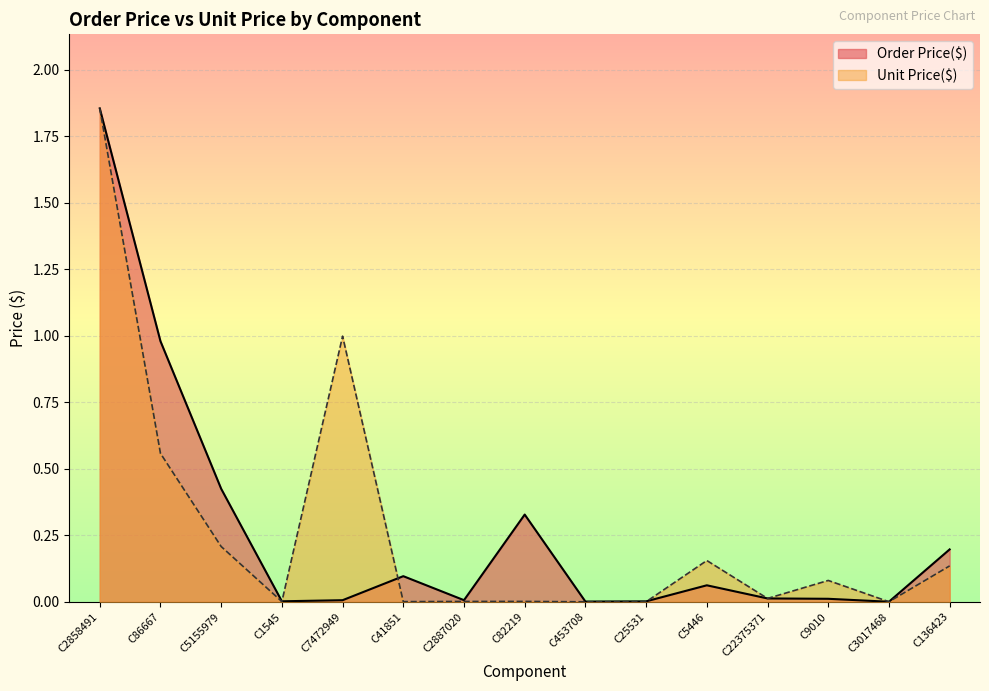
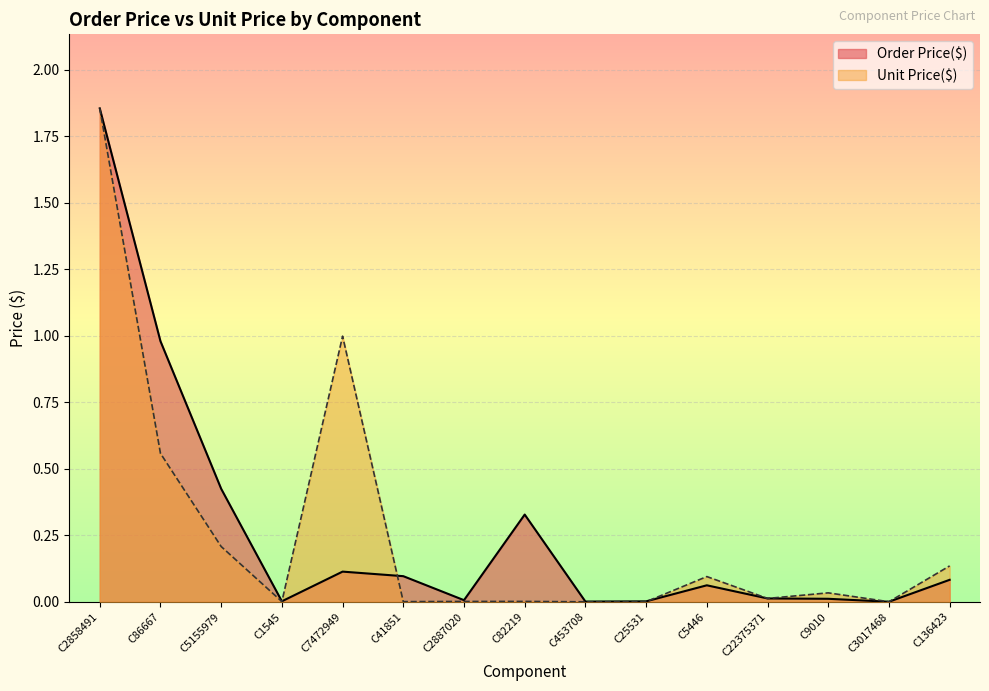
  {
    "Order Price($)": {
      "C86667": 0.98,
      "C5155979": 0.43,
-     "C7472949": 0.01,
+     "C7472949": 0.11,
      "C41851": 0.10,
      "C82219": 0.33,
      "C5446": 0.06,
      "C9010": 0.01,
-     "C136423": 0.20
+     "C136423": 0.08
    },
    "Unit Price($)": {
      "C86667": 0.56,
      "C5155979": 0.21,
      "C7472949": 1.00,
      "C41851": 0.00,
      "C82219": 0.00,
-     "C5446": 0.16,
-     "C9010": 0.08,
+     "C5446": 0.10,
+     "C9010": 0.03,
      "C136423": 0.14
    }
  }
